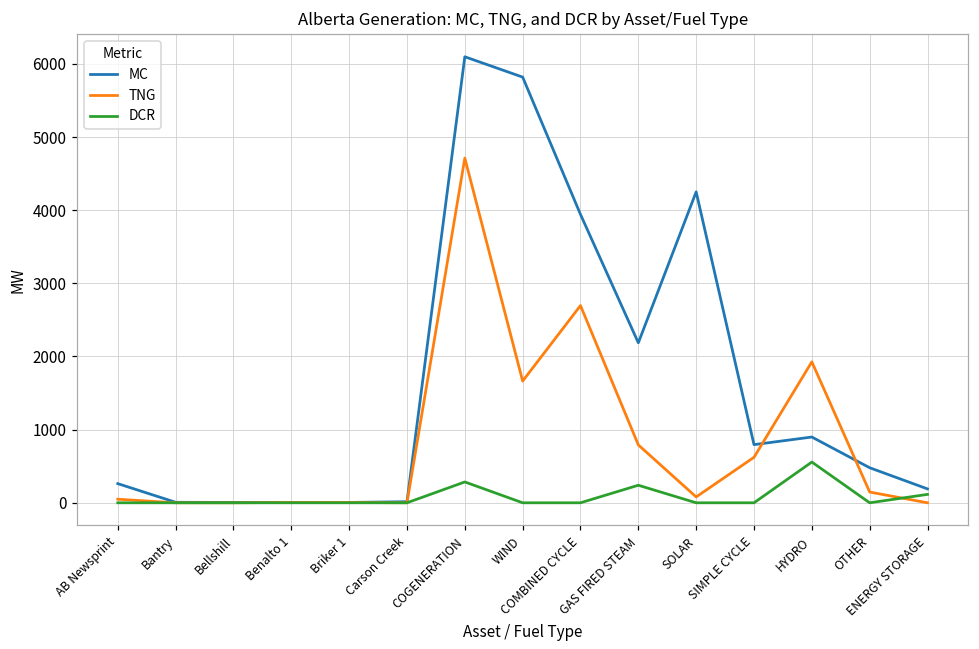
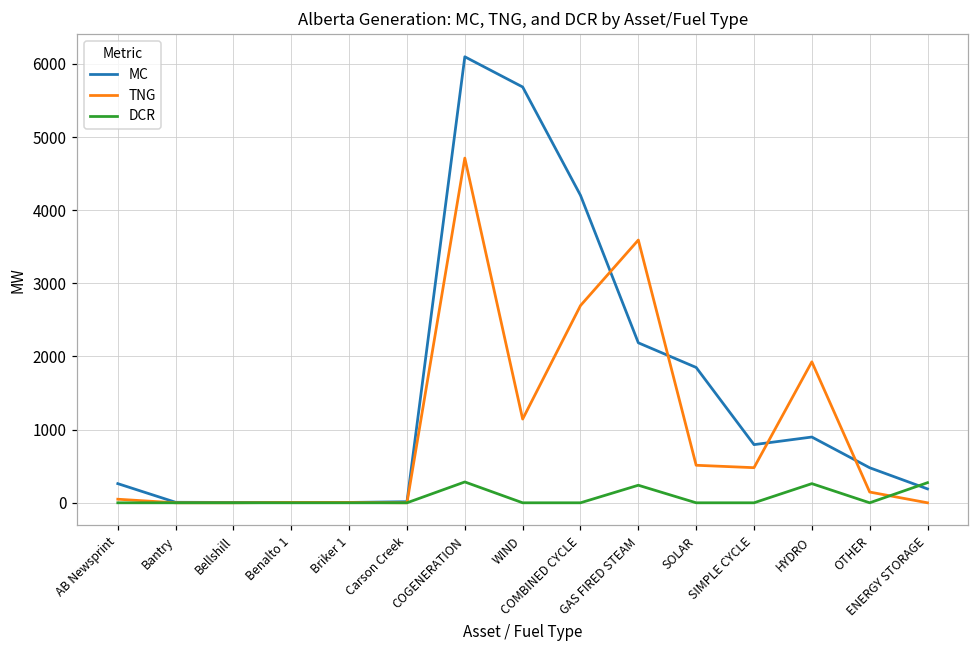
  {
    "MC": {
      "AB Newsprint": 300,
      "COGENERATION": 6100,
-     "WIND": 5800,
-     "COMBINED CYCLE": 3900,
+     "WIND": 5700,
+     "COMBINED CYCLE": 4200,
      "GAS FIRED STEAM": 2200,
-     "SOLAR": 4300,
+     "SOLAR": 1900,
      "SIMPLE CYCLE": 800,
      "HYDRO": 900,
      "OTHER": 500,
      "ENERGY STORAGE": 200
    },
    "TNG": {
      "AB Newsprint": 0,
      "COGENERATION": 4700,
-     "WIND": 1700,
+     "WIND": 1100,
      "COMBINED CYCLE": 2700,
-     "GAS FIRED STEAM": 800,
-     "SOLAR": 100,
-     "SIMPLE CYCLE": 600,
+     "GAS FIRED STEAM": 3600,
+     "SOLAR": 500,
+     "SIMPLE CYCLE": 500,
      "HYDRO": 1900,
      "OTHER": 100,
      "ENERGY STORAGE": 0
    },
    "DCR": {
      "AB Newsprint": 0,
      "COGENERATION": 300,
      "WIND": 0,
      "COMBINED CYCLE": 0,
      "GAS FIRED STEAM": 200,
      "SOLAR": 0,
      "SIMPLE CYCLE": 0,
-     "HYDRO": 600,
+     "HYDRO": 300,
      "OTHER": 0,
-     "ENERGY STORAGE": 100
+     "ENERGY STORAGE": 300
    }
  }
